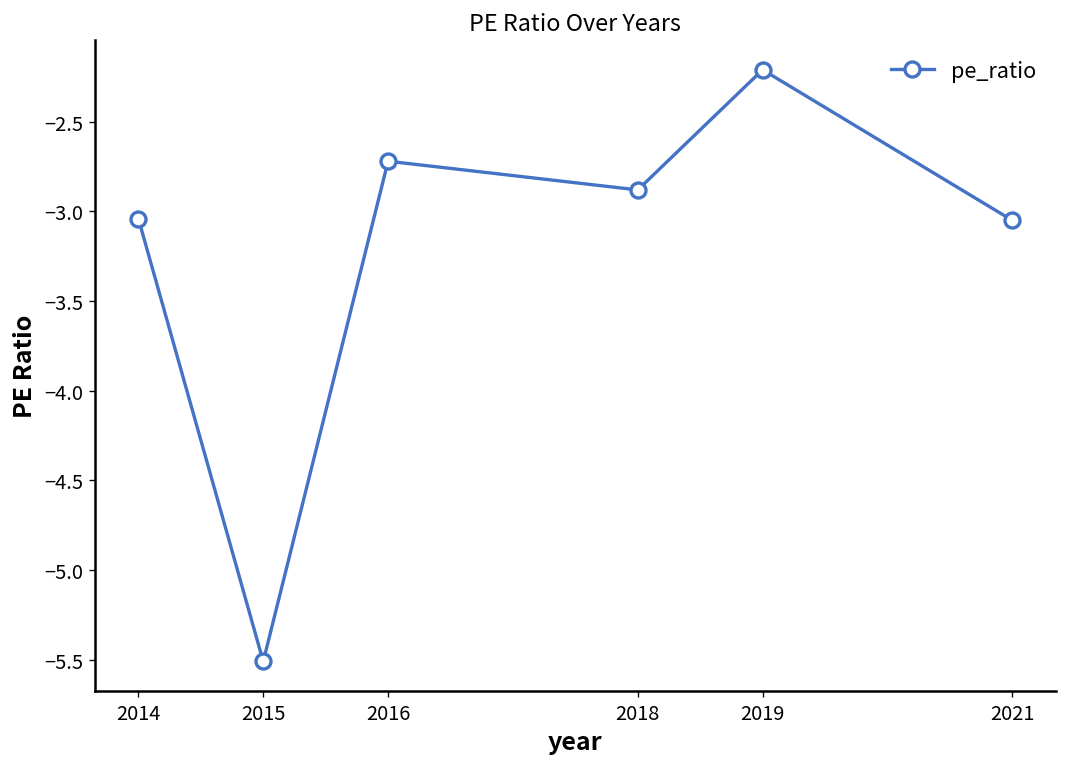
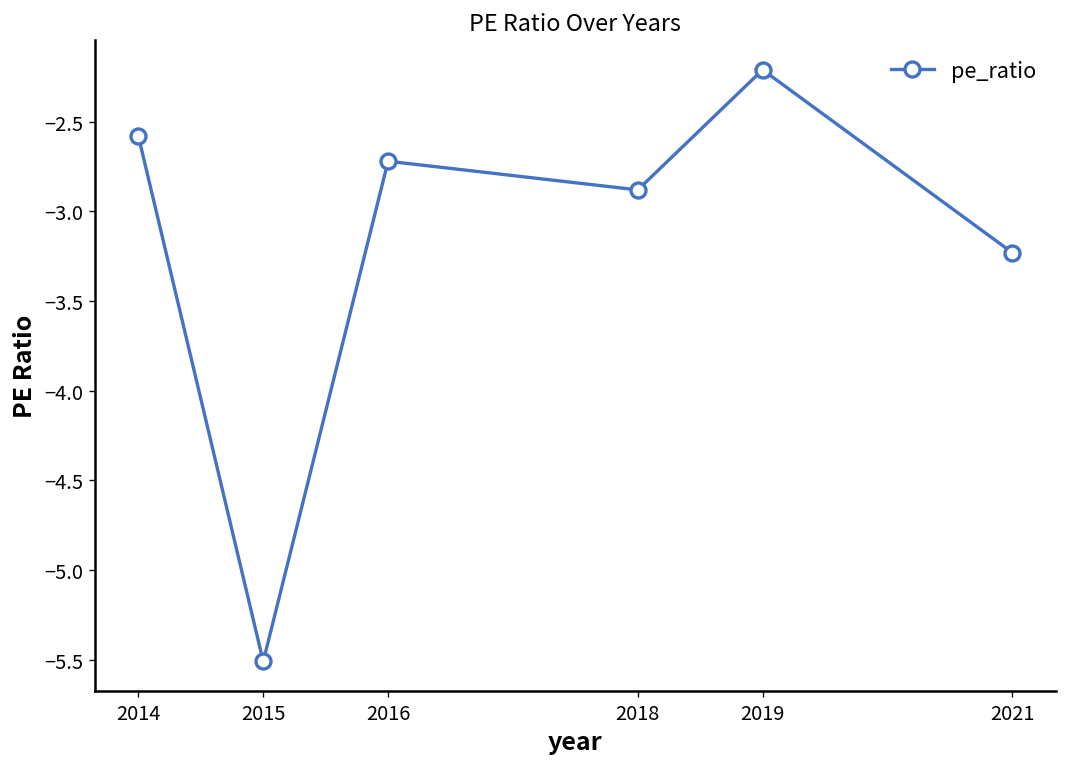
  {
-   "2014": -3.04,
+   "2014": -2.58,
    "2015": -5.51,
    "2016": -2.72,
    "2018": -2.88,
    "2019": -2.21,
-   "2021": -3.05
+   "2021": -3.23
  }
